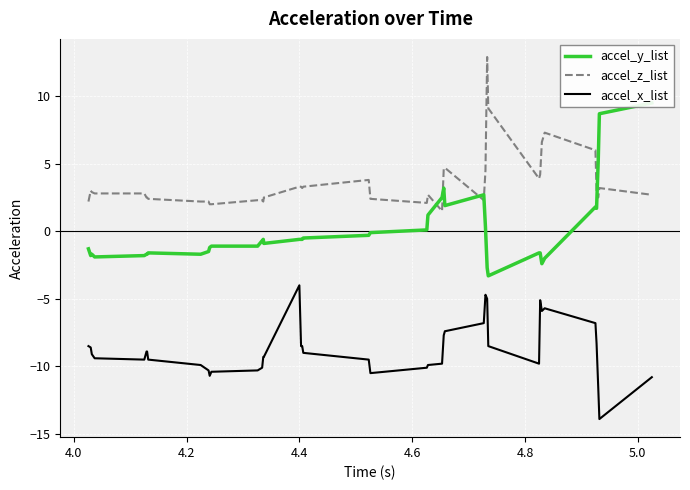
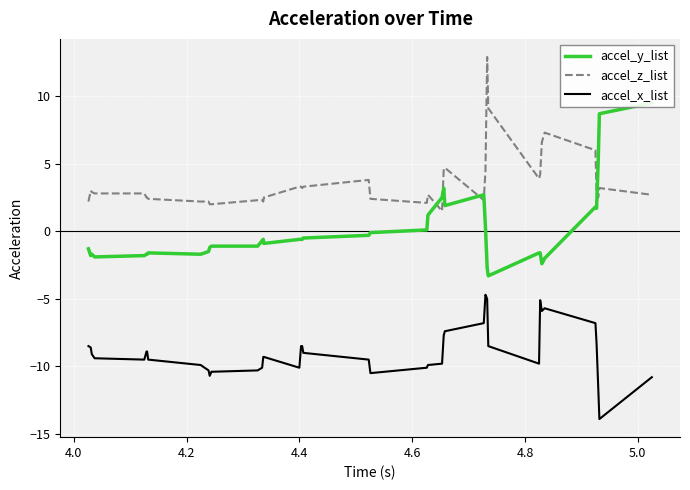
  {
    "accel_y_list": {
      "4.4": -0.6
    },
    "accel_z_list": {
      "4.4": 3.3
    },
    "accel_x_list": {
-     "4.4": -4.0
+     "4.4": -10.1
    }
  }
